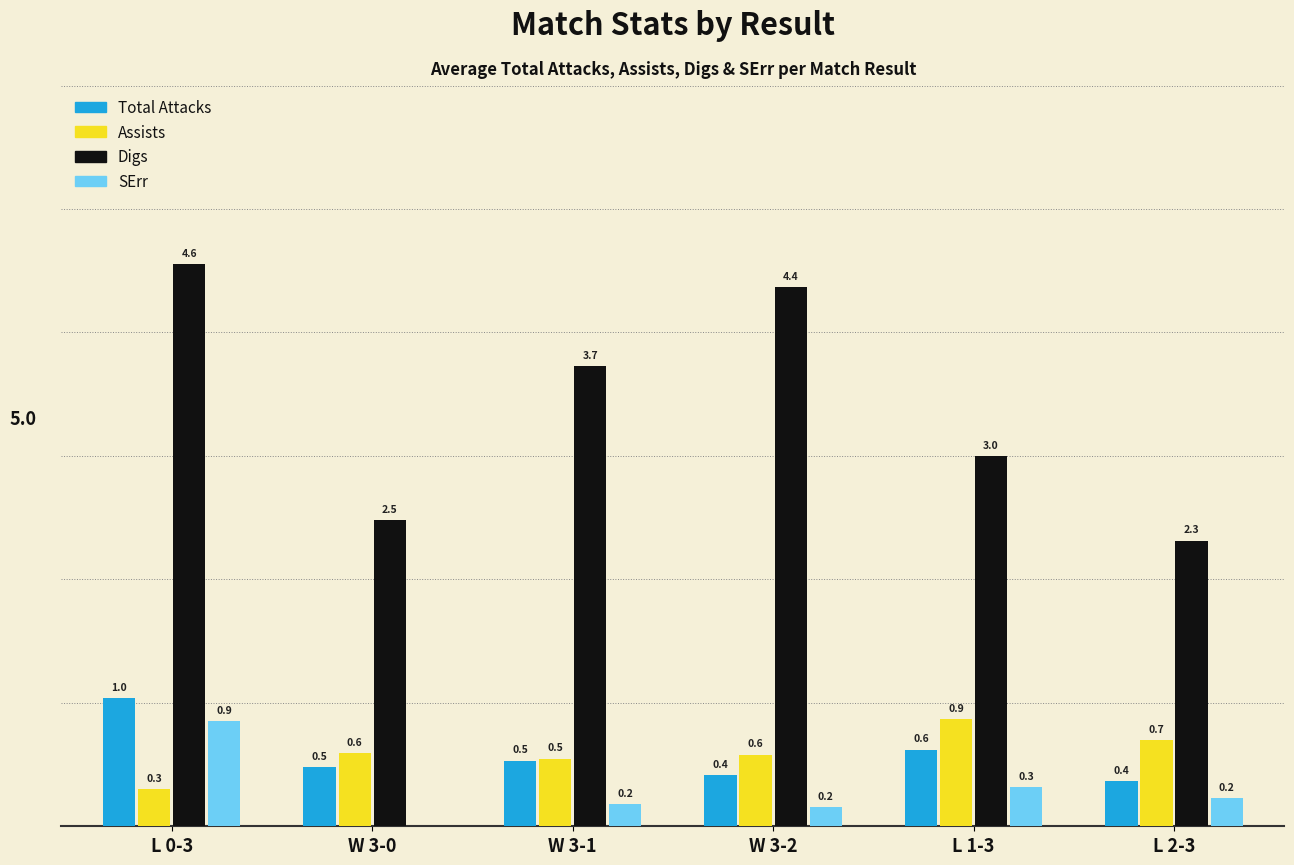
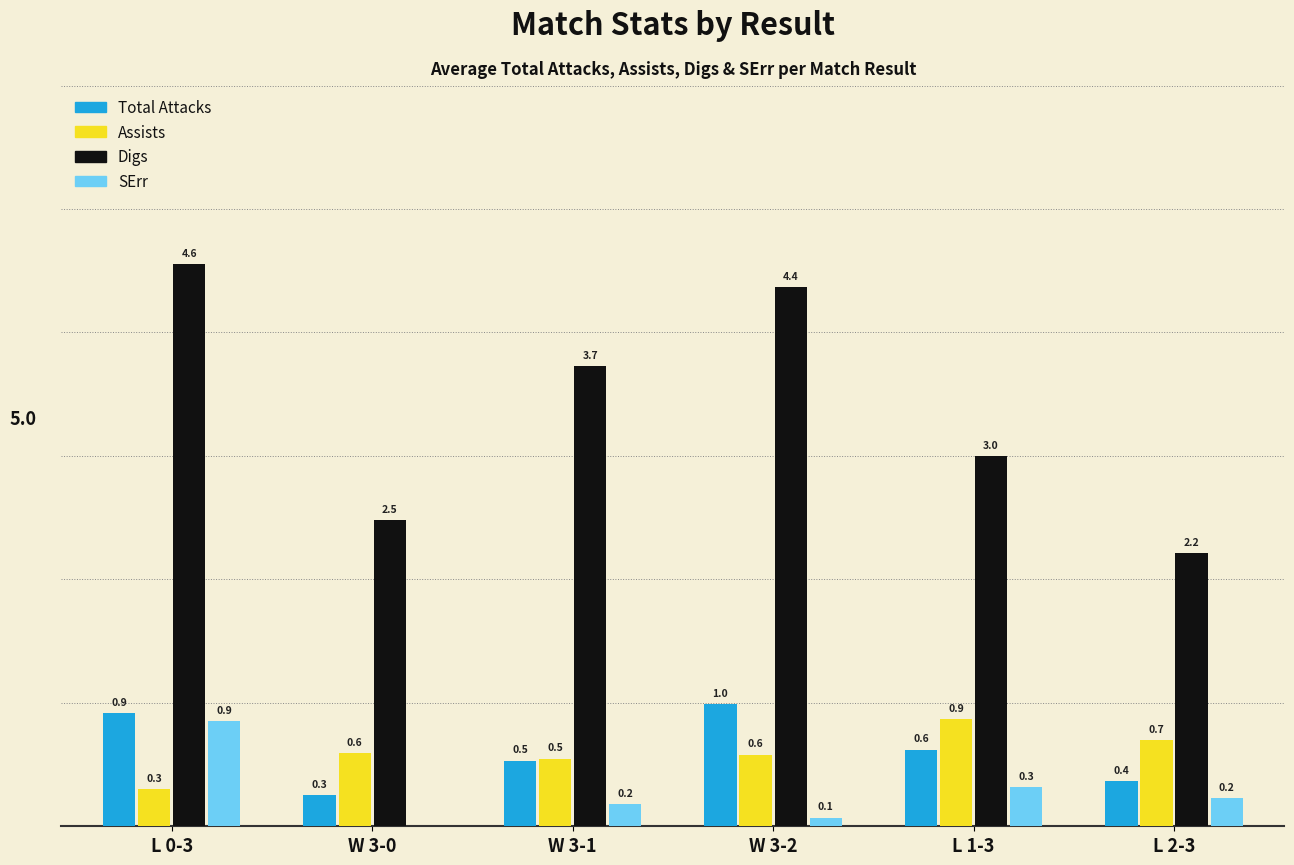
  {
    "Total Attacks": {
-     "L 0-3": 1.0,
-     "W 3-0": 0.5,
+     "L 0-3": 0.9,
+     "W 3-0": 0.3,
      "W 3-1": 0.5,
-     "W 3-2": 0.4,
+     "W 3-2": 1.0,
      "L 1-3": 0.6,
      "L 2-3": 0.4
    },
    "Assists": {
      "L 0-3": 0.3,
      "W 3-0": 0.6,
      "W 3-1": 0.5,
      "W 3-2": 0.6,
      "L 1-3": 0.9,
      "L 2-3": 0.7
    },
    "Digs": {
      "L 0-3": 4.6,
      "W 3-0": 2.5,
      "W 3-1": 3.7,
      "W 3-2": 4.4,
      "L 1-3": 3.0,
-     "L 2-3": 2.3
+     "L 2-3": 2.2
    },
    "SErr": {
      "L 0-3": 0.9,
      "W 3-1": 0.2,
-     "W 3-2": 0.2,
+     "W 3-2": 0.1,
      "L 1-3": 0.3,
      "L 2-3": 0.2
    }
  }
